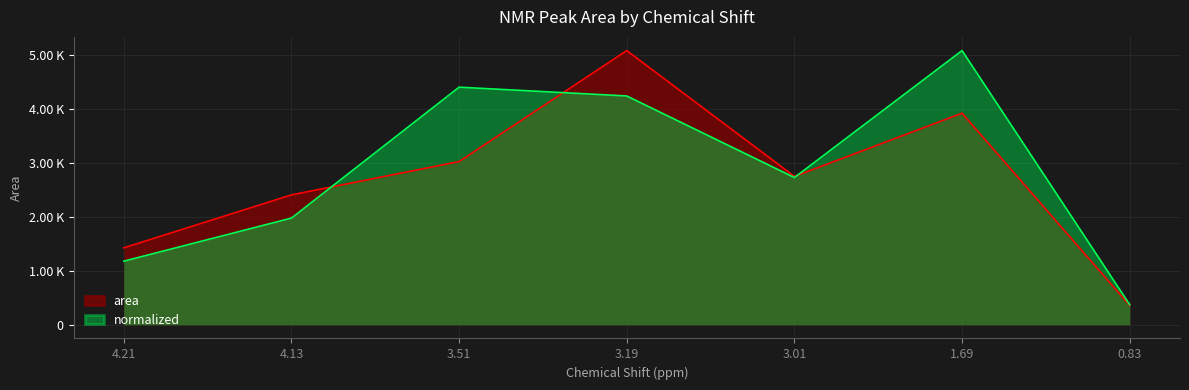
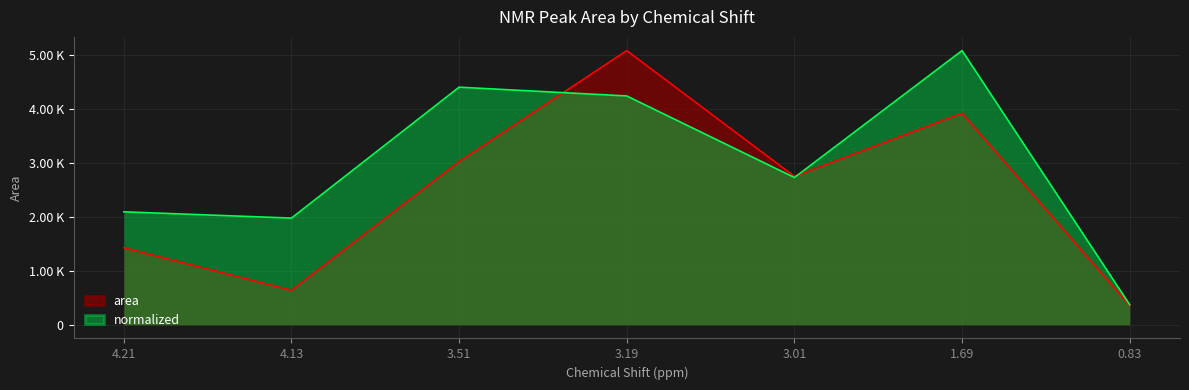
  {
    "area": {
      "4.21": 1400,
-     "4.13": 2400,
+     "4.13": 600,
      "3.51": 3000,
      "3.19": 5100,
      "1.69": 3900
    },
    "normalized": {
-     "4.21": 1200,
+     "4.21": 2100,
      "4.13": 2000,
      "3.51": 4400,
      "3.19": 4200,
      "1.69": 5100
    }
  }
